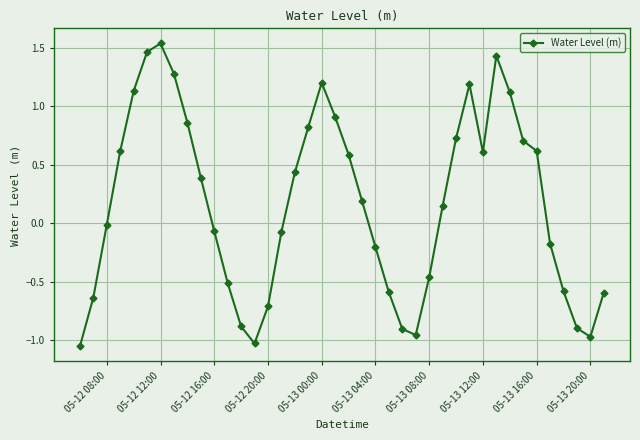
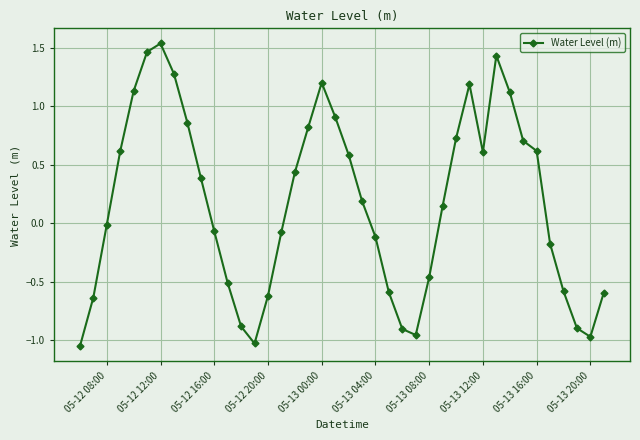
  {
    "05-12 08:00": -0.01,
    "05-12 12:00": 1.54,
    "05-12 16:00": -0.07,
-   "05-12 20:00": -0.71,
+   "05-12 20:00": -0.62,
    "05-13 00:00": 1.20,
-   "05-13 04:00": -0.20,
+   "05-13 04:00": -0.12,
    "05-13 08:00": -0.46,
    "05-13 12:00": 0.61,
    "05-13 16:00": 0.62,
    "05-13 20:00": -0.97
  }
